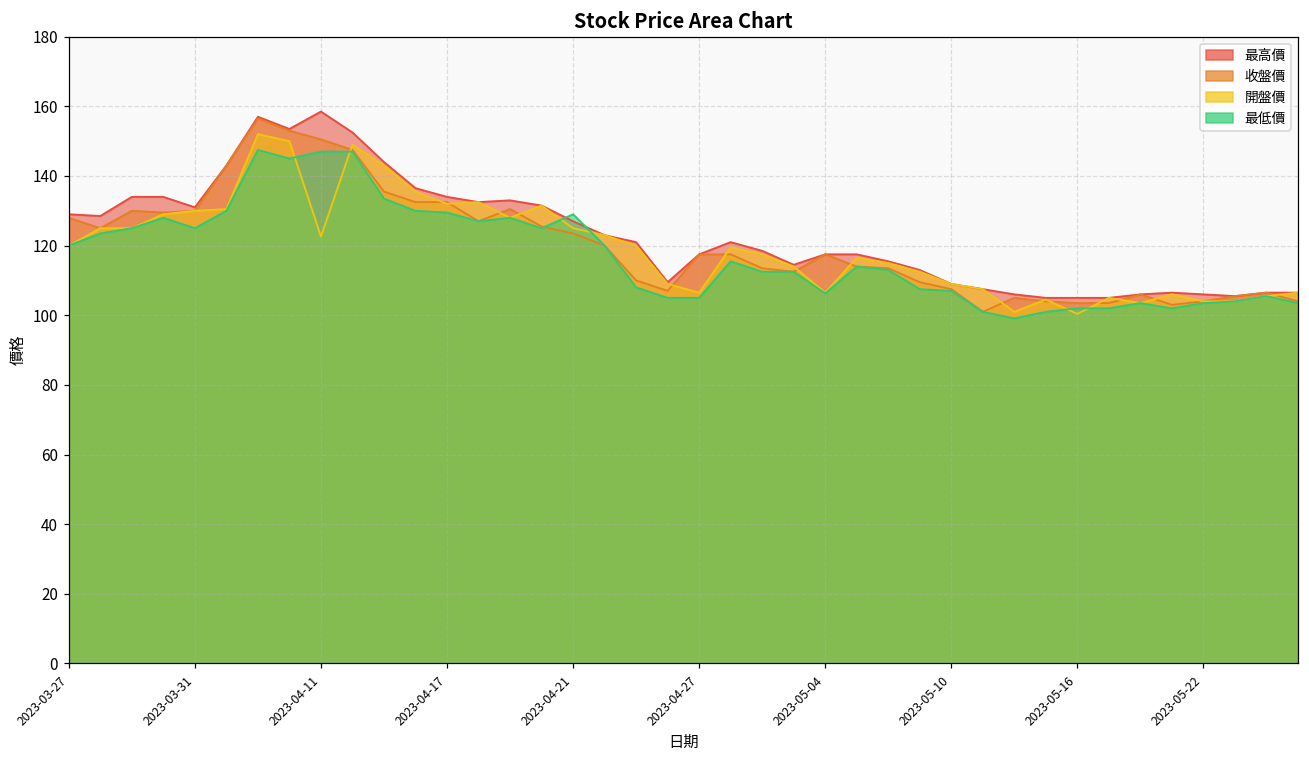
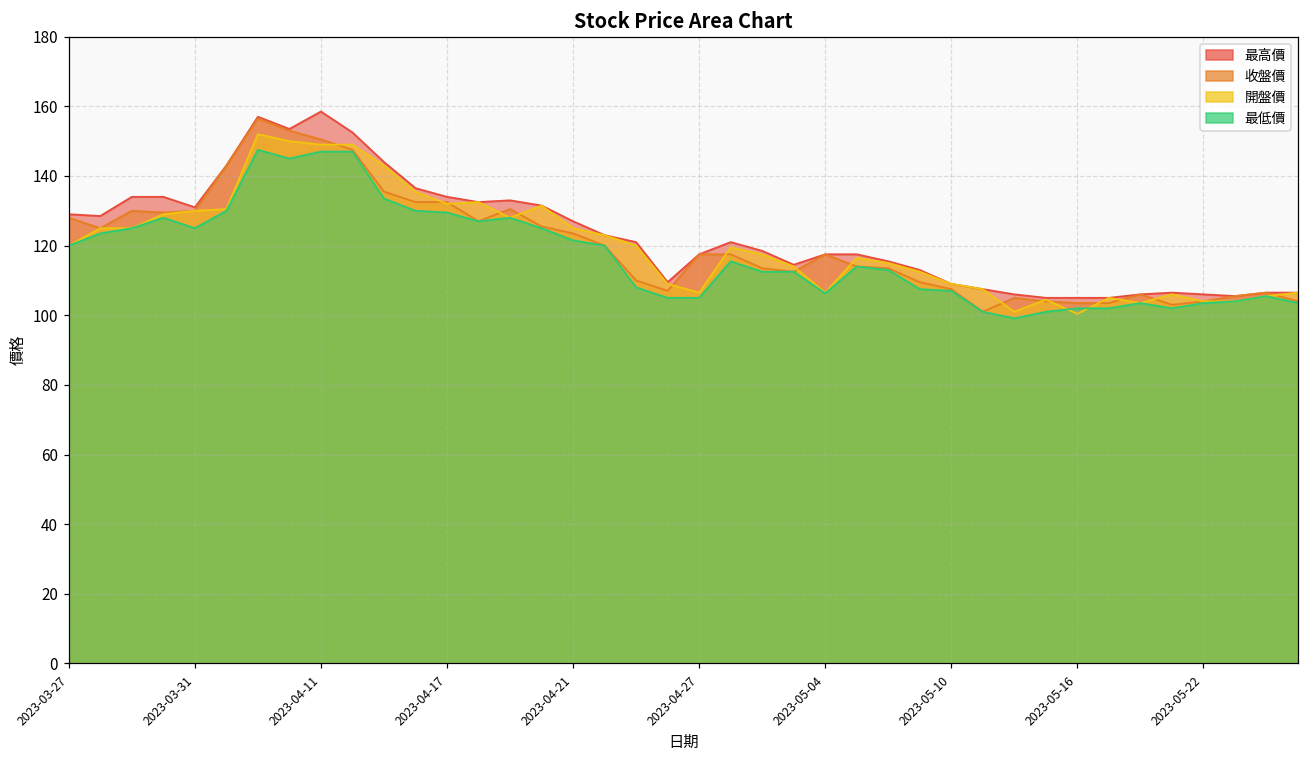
  {
    "開盤價": {
-     "2023-04-11": 123,
+     "2023-04-11": 149,
      "2023-04-21": 125,
      "2023-04-27": 107,
      "2023-05-16": 100
    },
    "最低價": {
      "2023-03-31": 125,
      "2023-04-11": 147,
      "2023-04-17": 130,
-     "2023-04-21": 129,
+     "2023-04-21": 122,
      "2023-04-27": 105,
      "2023-05-16": 102
    }
  }
